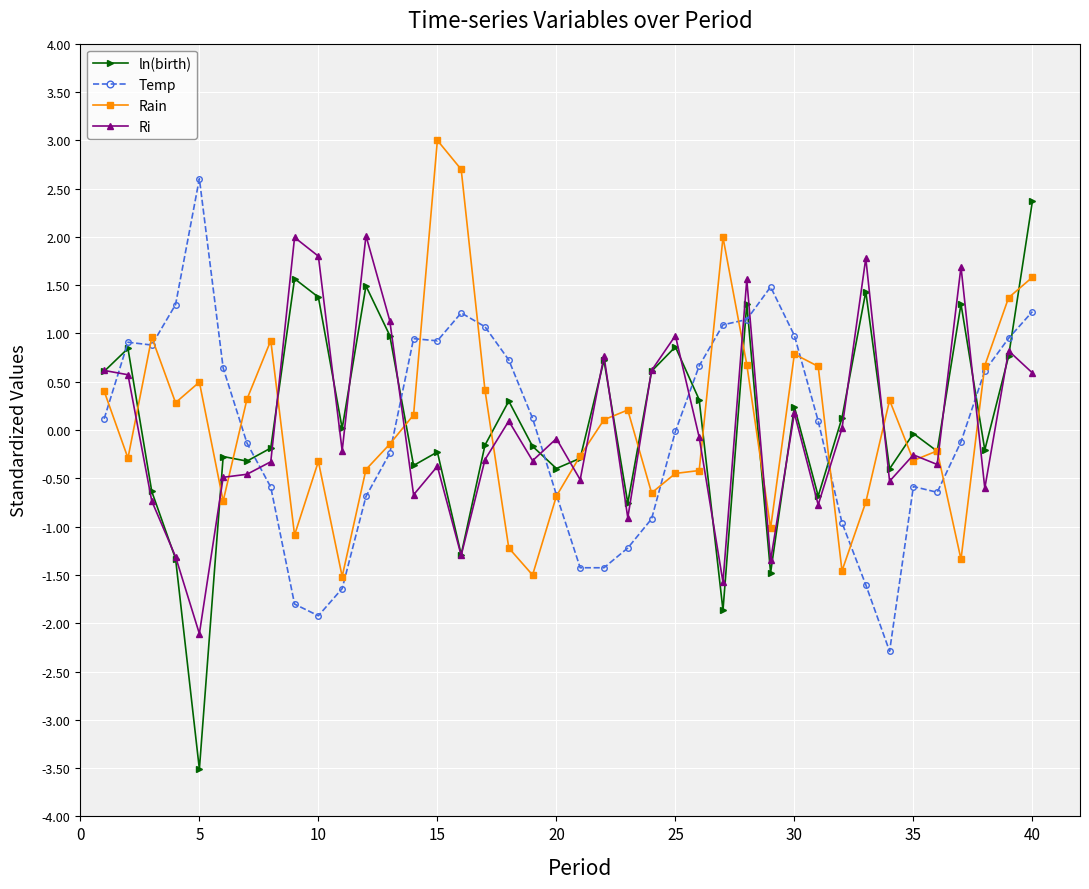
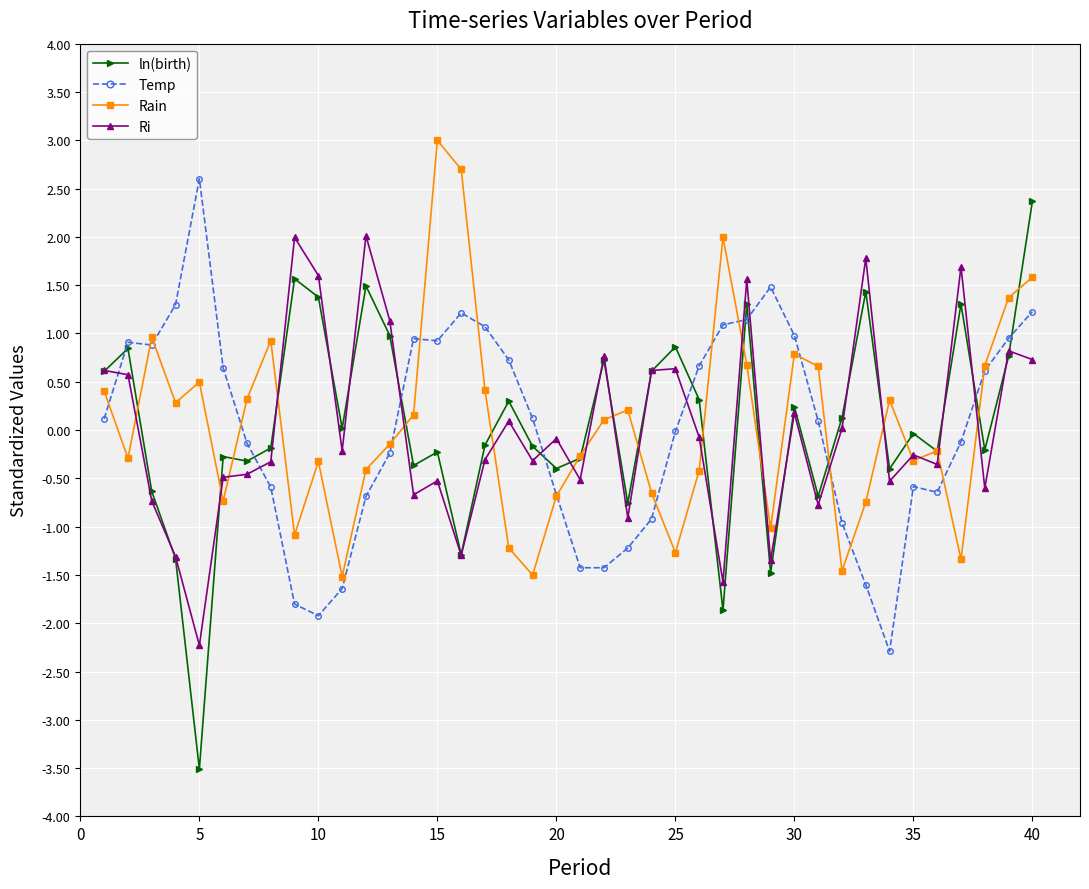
  {
    "ln(birth)": {
      "5": -3.5,
      "10": 1.4,
      "15": -0.2,
      "20": -0.4,
      "25": 0.9,
      "30": 0.2,
      "35": 0.0,
      "40": 2.4
    },
    "Temp": {
      "5": 2.6,
      "10": -1.9,
      "15": 0.9,
      "25": 0.0,
      "30": 1.0,
      "35": -0.6,
      "40": 1.2
    },
    "Rain": {
      "5": 0.5,
      "10": -0.3,
      "15": 3.0,
-     "25": -0.4,
+     "25": -1.3,
      "30": 0.8,
      "35": -0.3,
      "40": 1.6
    },
    "Ri": {
-     "5": -2.1,
-     "10": 1.8,
-     "15": -0.4,
+     "5": -2.2,
+     "10": 1.6,
+     "15": -0.5,
      "20": -0.1,
-     "25": 1.0,
+     "25": 0.6,
      "30": 0.2,
      "35": -0.3,
-     "40": 0.6
+     "40": 0.7
    }
  }
